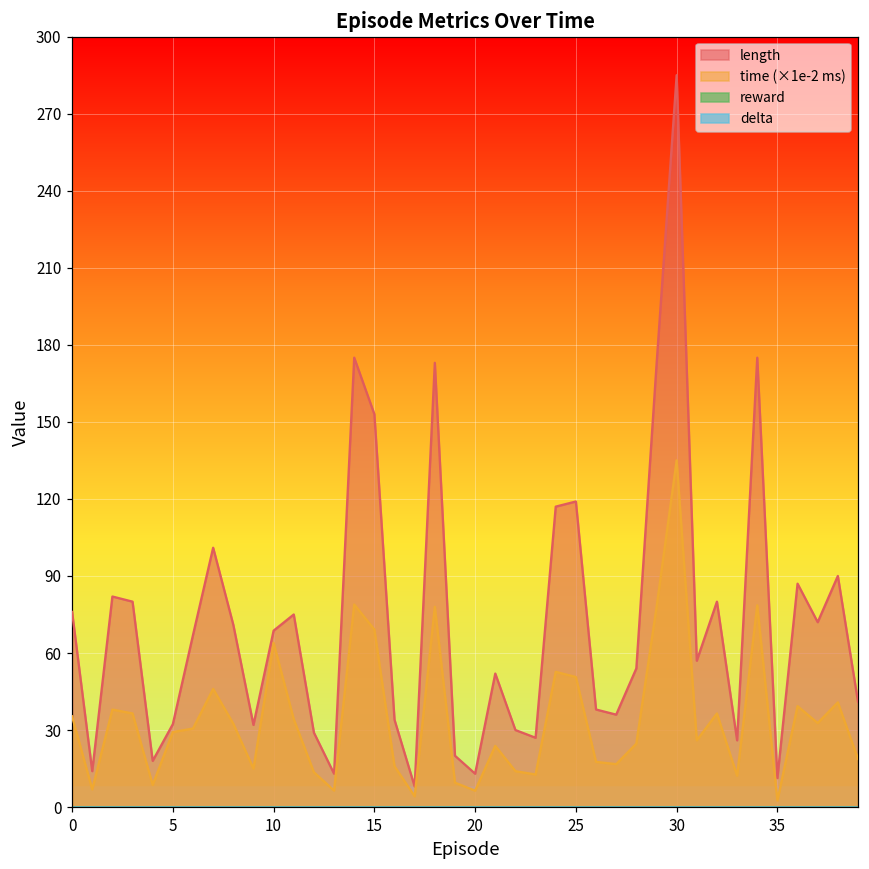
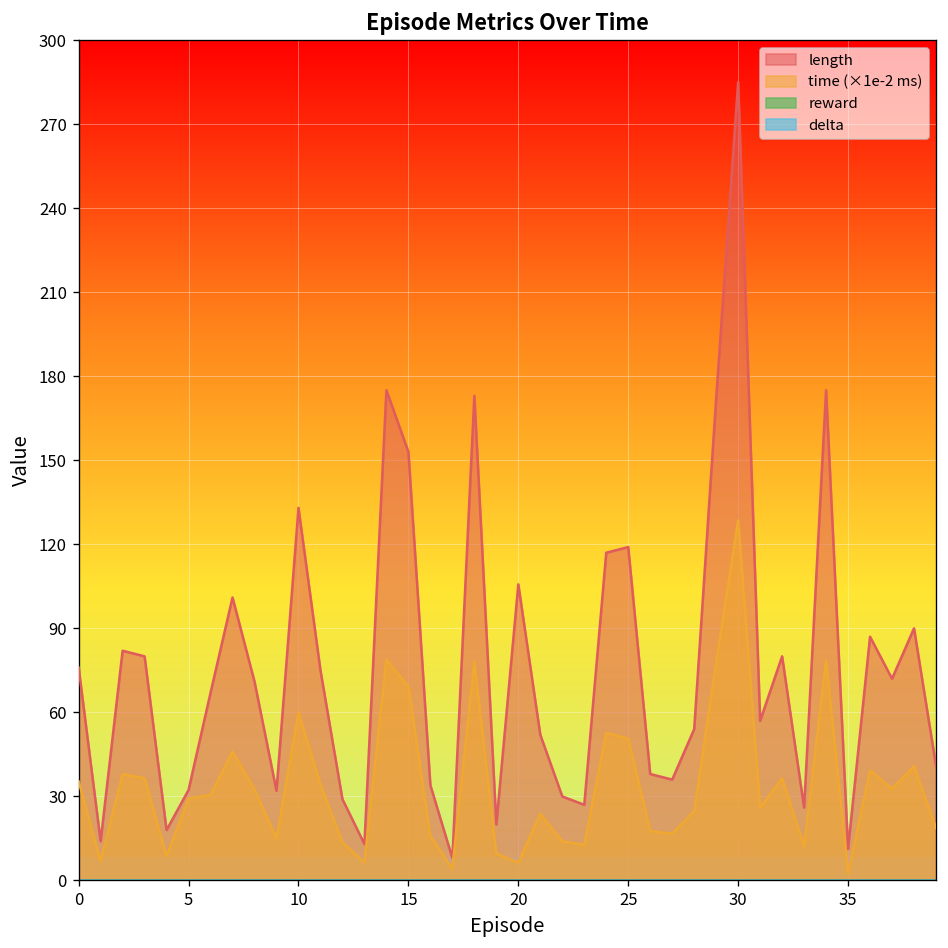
  {
    "length": {
      "0": 76,
      "5": 32,
-     "10": 69,
+     "10": 133,
      "15": 153,
-     "20": 13,
+     "20": 106,
      "25": 119,
      "30": 285,
      "35": 11
    },
    "time (×1e-2 ms)": {
      "0": 35,
      "5": 29,
-     "10": 64,
+     "10": 60,
      "15": 69,
      "25": 51,
-     "30": 135
+     "30": 129
    }
  }
